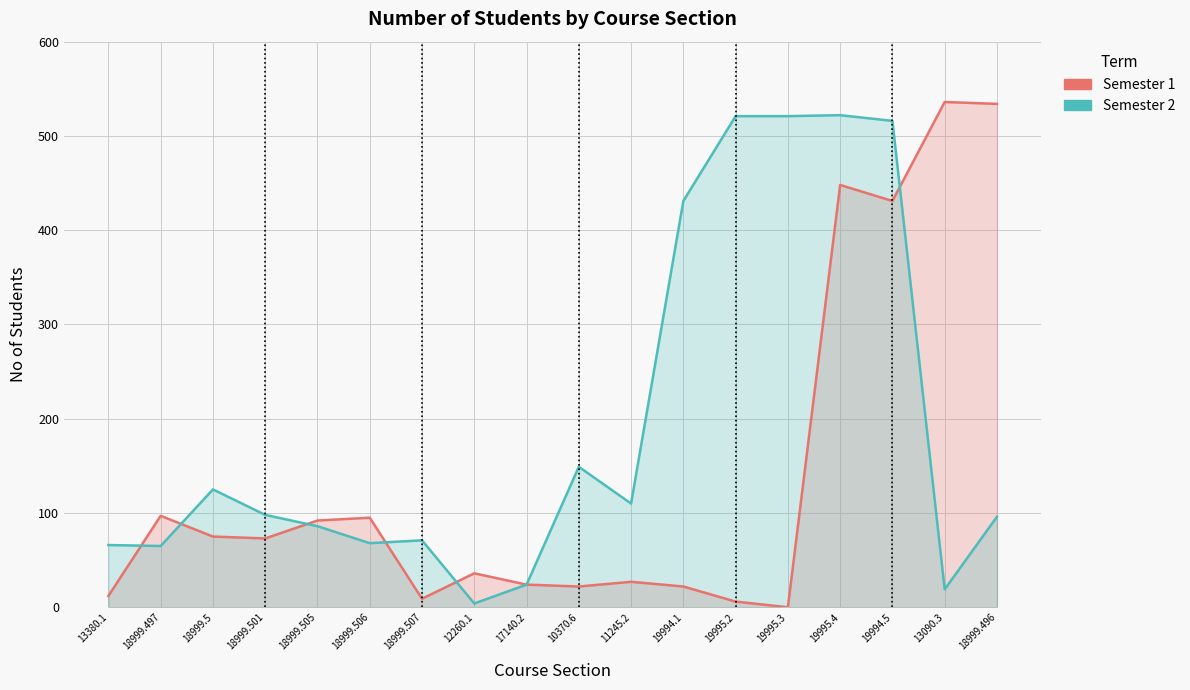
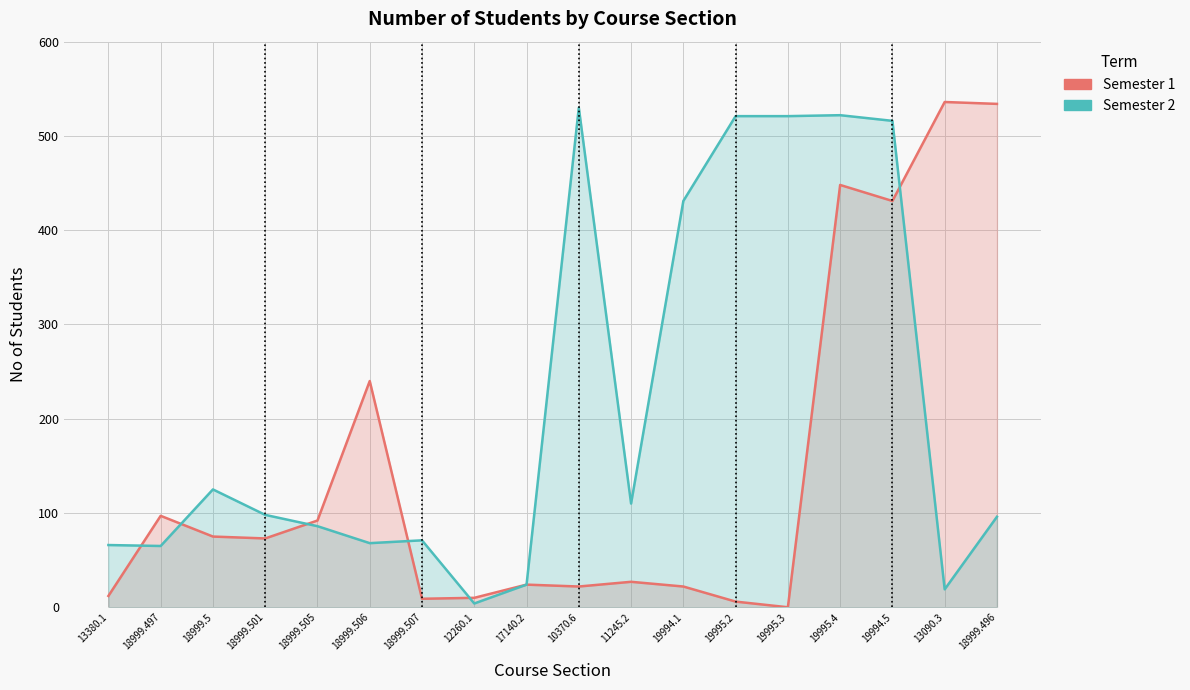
  {
    "Semester 1": {
      "13380.1": 10,
      "18999.497": 100,
      "18999.5": 80,
      "18999.501": 70,
      "18999.505": 90,
-     "18999.506": 100,
+     "18999.506": 240,
      "18999.507": 10,
-     "12260.1": 40,
+     "12260.1": 10,
      "10370.6": 20,
      "11245.2": 30,
      "19994.1": 20,
      "19995.2": 10,
      "19995.3": 0,
      "19995.4": 450,
      "19994.5": 430,
      "13090.3": 540,
      "18999.496": 530
    },
    "Semester 2": {
      "13380.1": 70,
      "18999.497": 70,
      "18999.5": 130,
      "18999.501": 100,
      "18999.505": 90,
      "18999.506": 70,
      "18999.507": 70,
      "12260.1": 0,
-     "10370.6": 150,
+     "10370.6": 530,
      "11245.2": 110,
      "19994.1": 430,
      "19995.2": 520,
      "19995.3": 520,
      "19995.4": 520,
      "19994.5": 520,
      "13090.3": 20,
      "18999.496": 100
    }
  }
